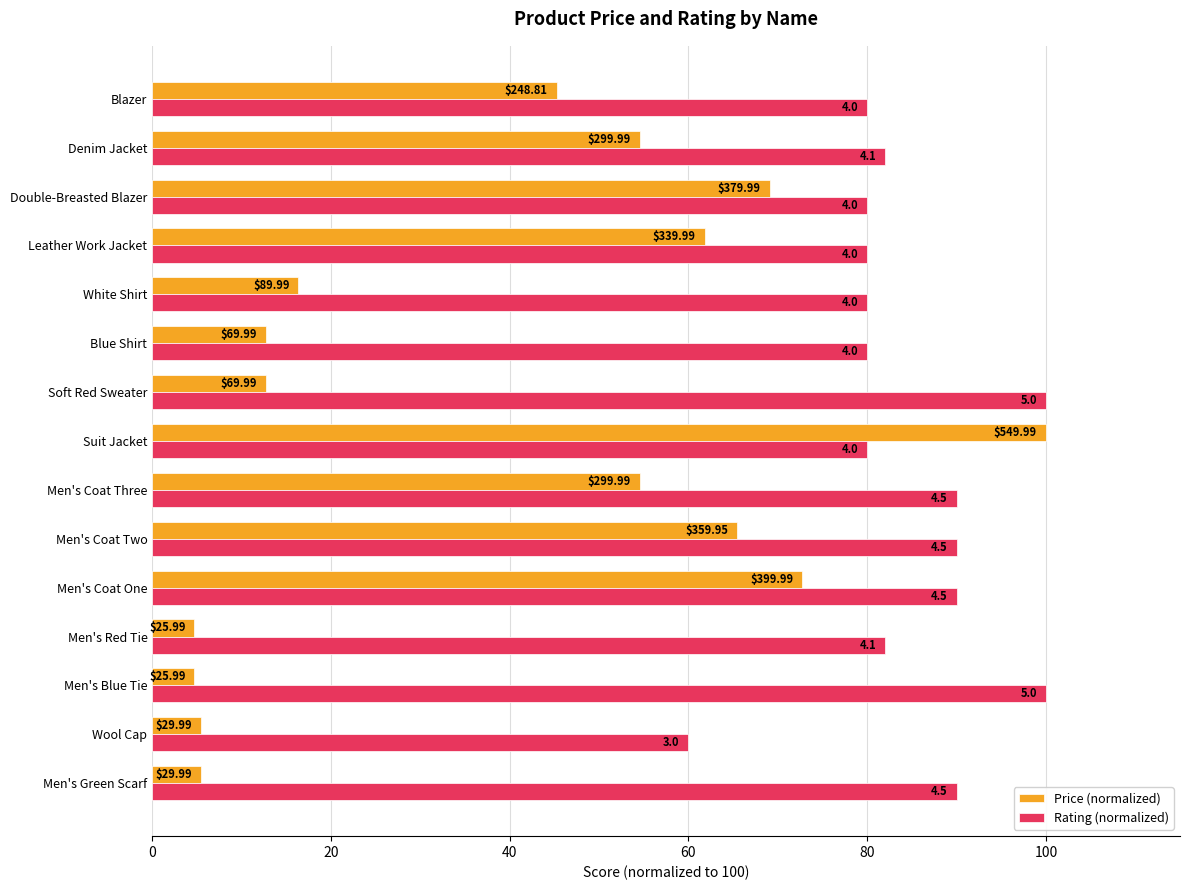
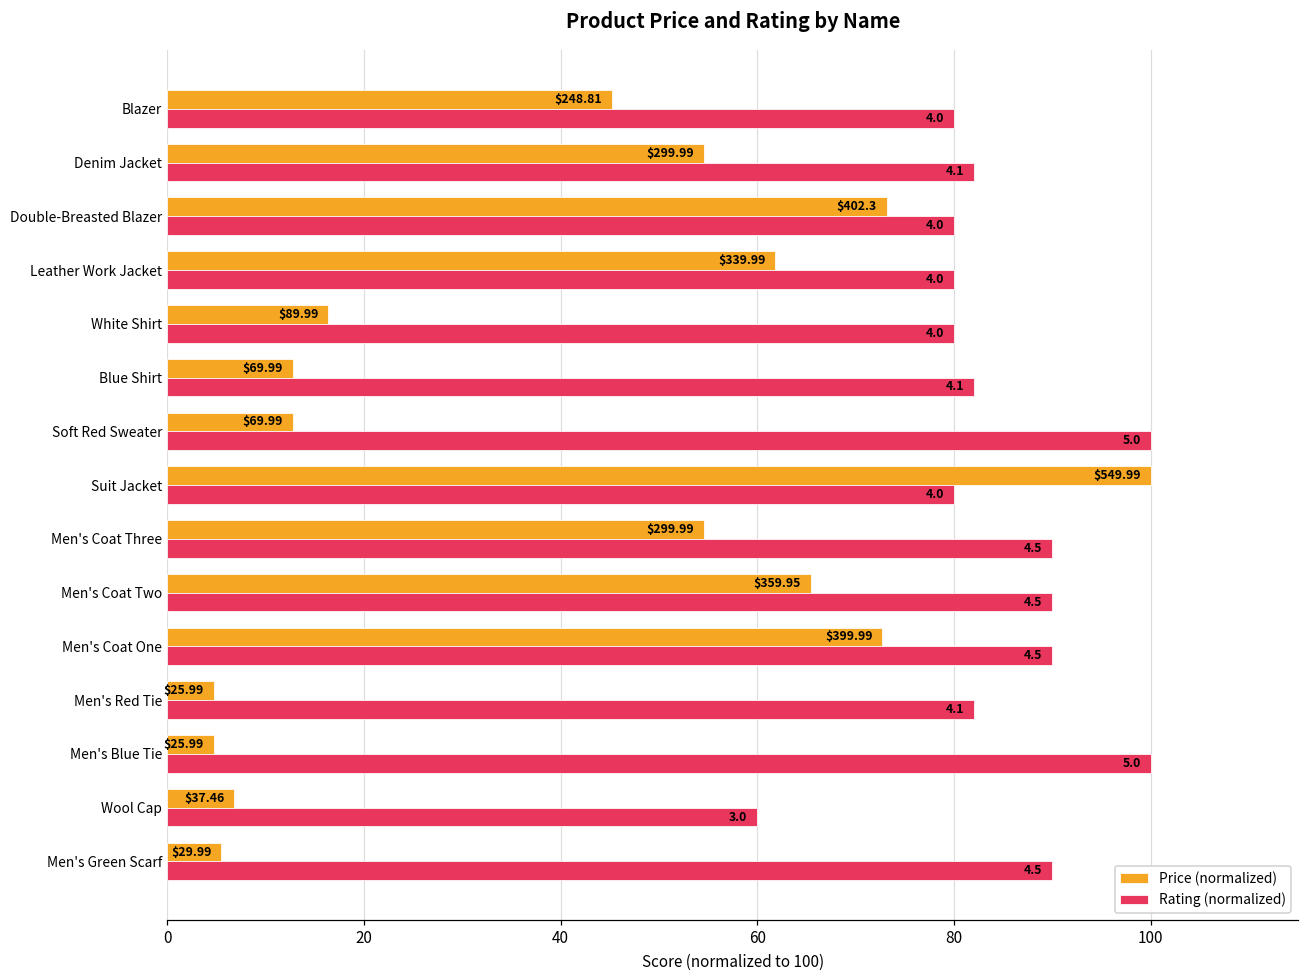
  {
    "Price (normalized)": {
-     "Double-Breasted Blazer": "$379.99",
-     "Wool Cap": "$29.99"
+     "Double-Breasted Blazer": "$402.3",
+     "Wool Cap": "$37.46"
    },
    "Rating (normalized)": {
-     "Blue Shirt": "4.0"
+     "Blue Shirt": "4.1"
    }
  }
